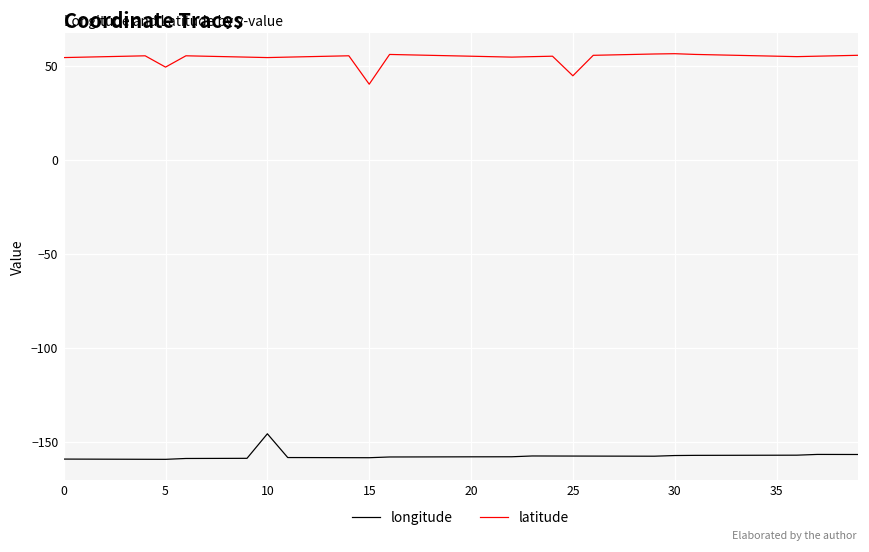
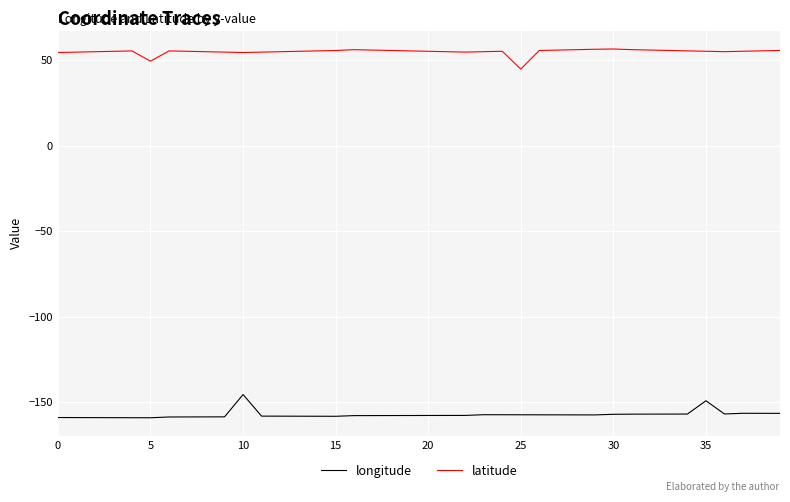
  {
    "longitude": {
      "0": -159,
      "5": -159,
      "10": -146,
      "15": -158,
      "20": -158,
      "25": -157,
      "30": -157,
-     "35": -157
+     "35": -149
    },
    "latitude": {
      "0": 55,
      "5": 50,
      "10": 55,
-     "15": 40,
+     "15": 56,
      "20": 55,
      "25": 45,
      "30": 57,
      "35": 55
    }
  }
